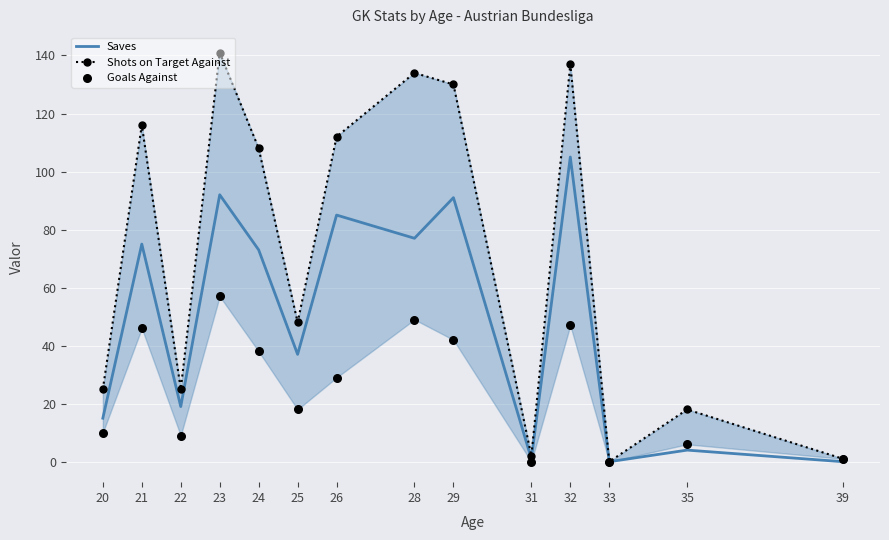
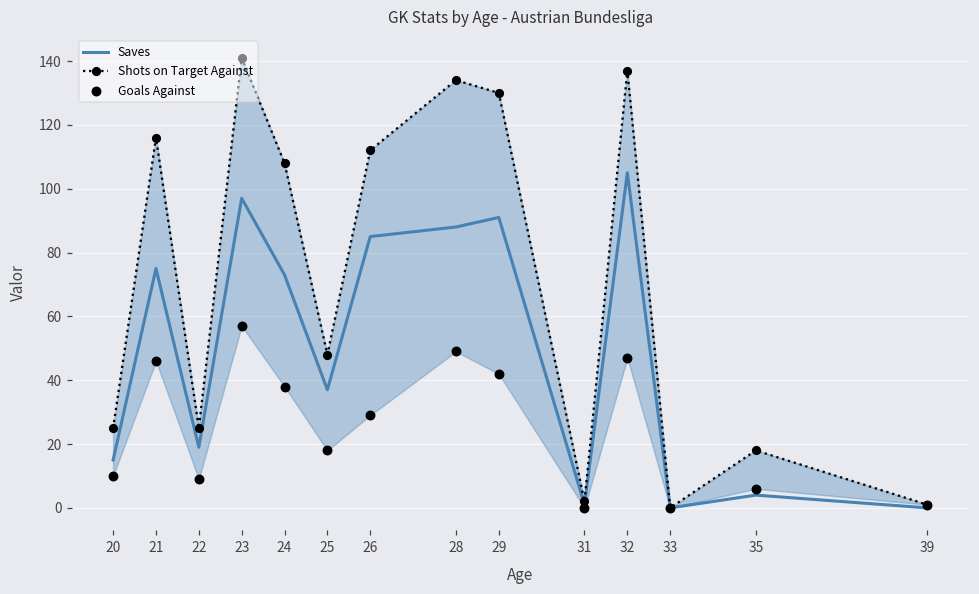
  {
    "Saves": {
      "20": 15,
      "21": 75,
      "22": 19,
-     "23": 92,
+     "23": 97,
      "24": 73,
      "25": 37,
      "26": 85,
-     "28": 77,
+     "28": 88,
      "29": 91,
      "31": 1,
      "32": 105,
      "35": 4,
      "39": 0
    }
  }
